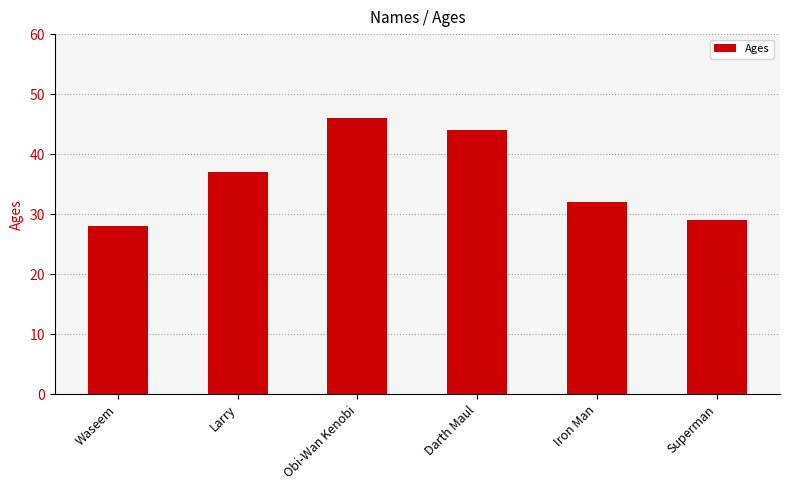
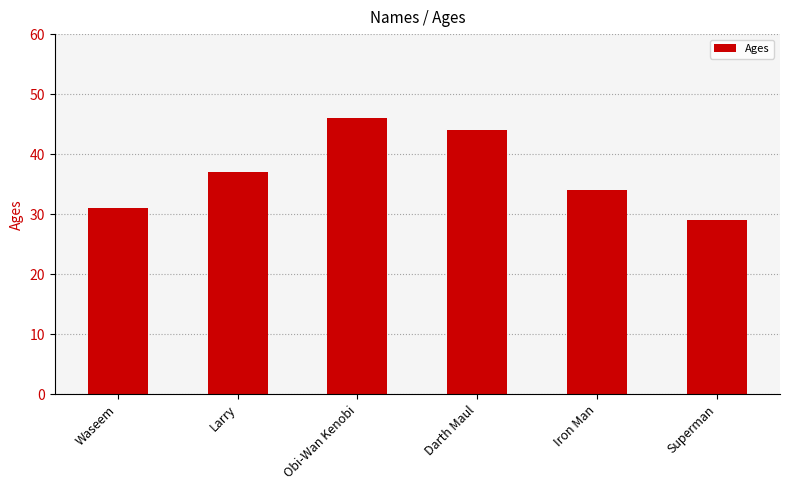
  {
-   "Waseem": 28,
+   "Waseem": 31,
    "Larry": 37,
    "Obi-Wan Kenobi": 46,
    "Darth Maul": 44,
-   "Iron Man": 32,
+   "Iron Man": 34,
    "Superman": 29
  }
